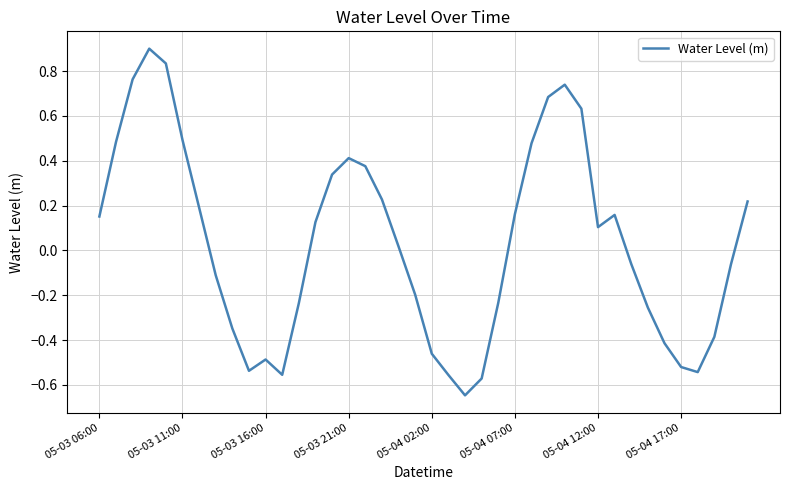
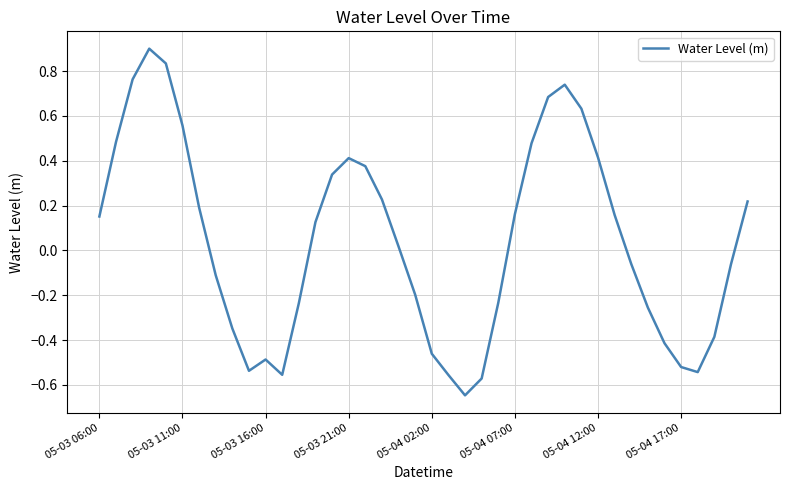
  {
    "05-03 06:00": 0.15,
-   "05-03 11:00": 0.49,
+   "05-03 11:00": 0.56,
    "05-03 16:00": -0.49,
    "05-03 21:00": 0.41,
    "05-04 02:00": -0.46,
    "05-04 07:00": 0.16,
-   "05-04 12:00": 0.10,
+   "05-04 12:00": 0.41,
    "05-04 17:00": -0.52
  }
